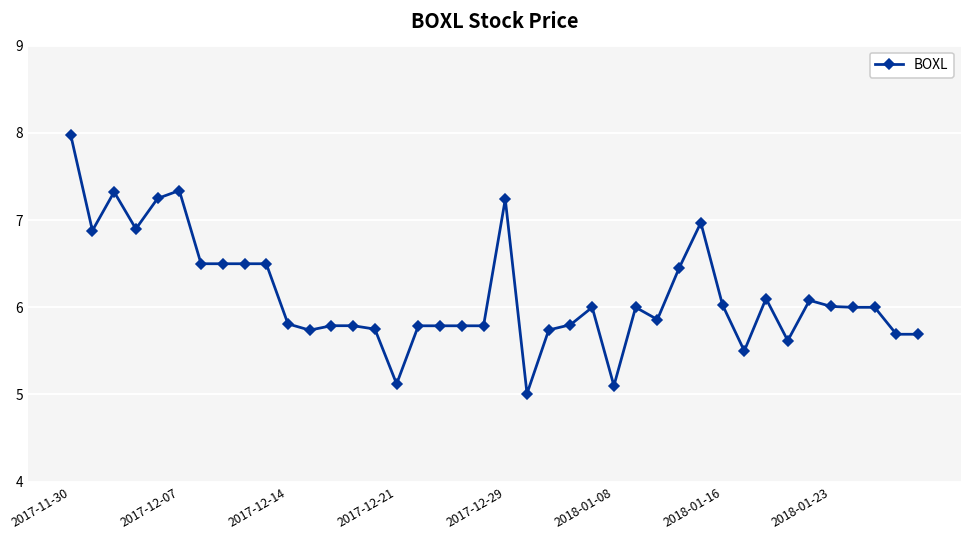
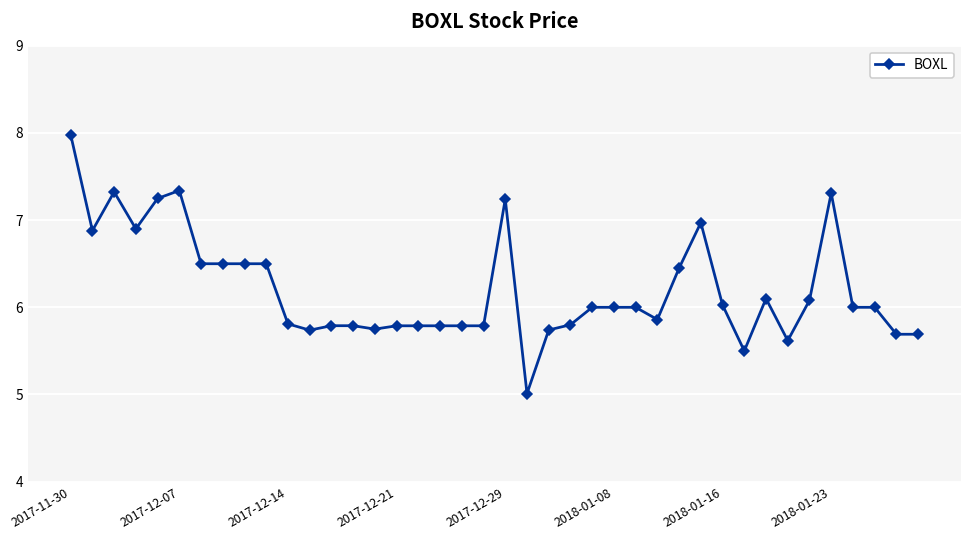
  {
    "2017-11-30": 8.0,
    "2017-12-07": 7.3,
    "2017-12-14": 5.8,
-   "2017-12-21": 5.1,
+   "2017-12-21": 5.8,
    "2017-12-29": 7.2,
-   "2018-01-08": 5.1,
+   "2018-01-08": 6.0,
    "2018-01-16": 6.0,
-   "2018-01-23": 6.0
+   "2018-01-23": 7.3
  }
